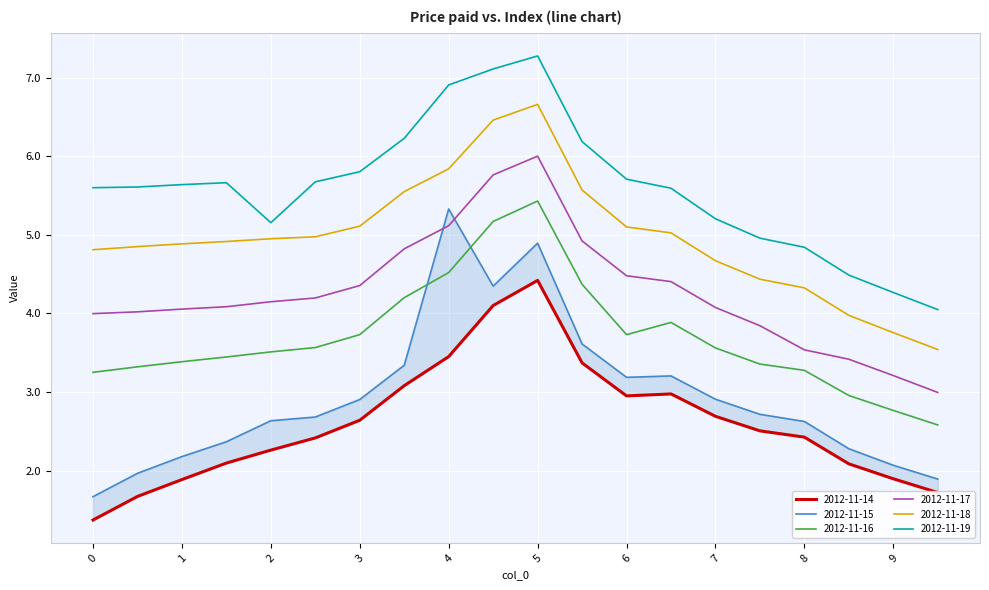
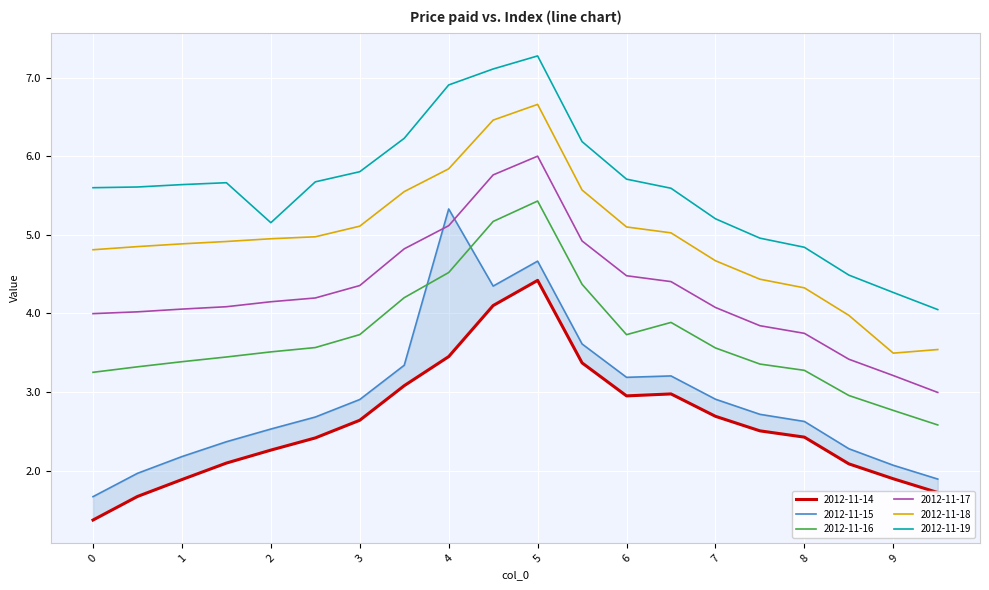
  {
    "2012-11-14": {
      "0": 1.4,
      "1": 1.9,
      "2": 2.3,
      "3": 2.6,
      "4": 3.5,
      "5": 4.4,
      "6": 2.9,
      "7": 2.7,
      "8": 2.4,
      "9": 1.9
    },
    "2012-11-15": {
      "0": 1.7,
      "1": 2.2,
-     "2": 2.6,
+     "2": 2.5,
      "3": 2.9,
      "4": 5.3,
-     "5": 4.9,
+     "5": 4.7,
      "6": 3.2,
      "7": 2.9,
      "8": 2.6,
      "9": 2.1
    },
    "2012-11-16": {
      "0": 3.3,
      "1": 3.4,
      "2": 3.5,
      "3": 3.7,
      "4": 4.5,
      "5": 5.4,
      "6": 3.7,
      "7": 3.6,
      "8": 3.3,
      "9": 2.8
    },
    "2012-11-17": {
      "0": 4.0,
      "1": 4.1,
      "2": 4.1,
      "3": 4.4,
      "4": 5.1,
      "5": 6.0,
      "6": 4.5,
      "7": 4.1,
-     "8": 3.5,
+     "8": 3.7,
      "9": 3.2
    },
    "2012-11-18": {
      "0": 4.8,
      "1": 4.9,
      "2": 5.0,
      "3": 5.1,
      "4": 5.8,
      "5": 6.7,
      "6": 5.1,
      "7": 4.7,
      "8": 4.3,
-     "9": 3.8
+     "9": 3.5
    },
    "2012-11-19": {
      "0": 5.6,
      "1": 5.6,
      "2": 5.2,
      "3": 5.8,
      "4": 6.9,
      "5": 7.3,
      "6": 5.7,
      "7": 5.2,
      "8": 4.8,
      "9": 4.3
    }
  }
